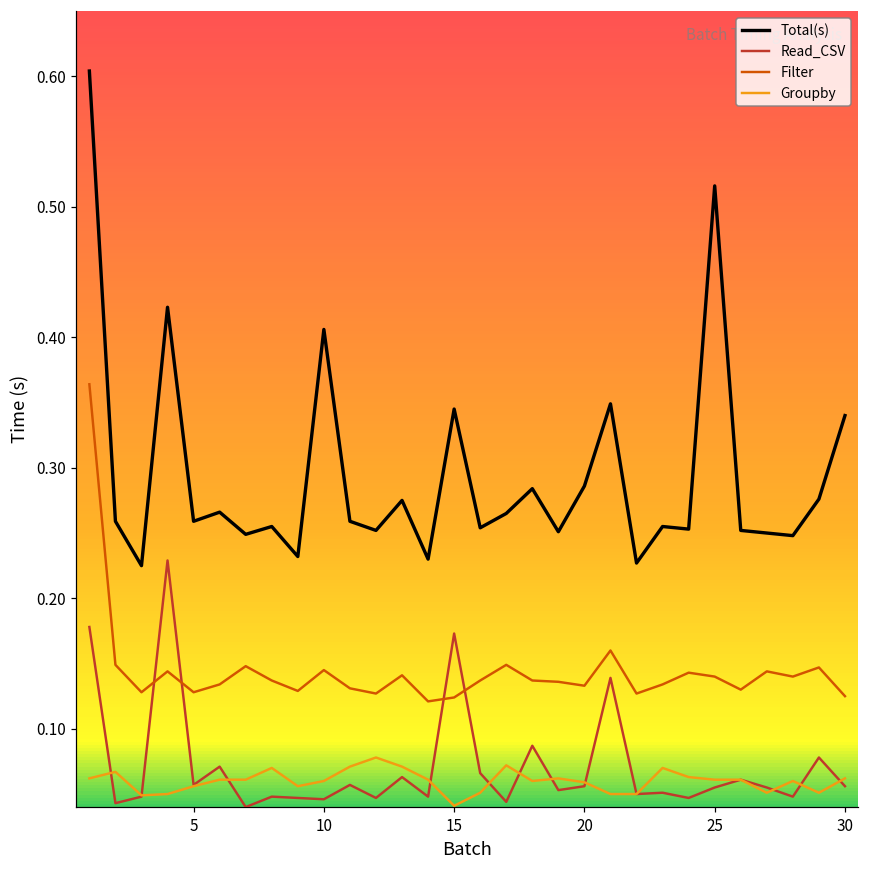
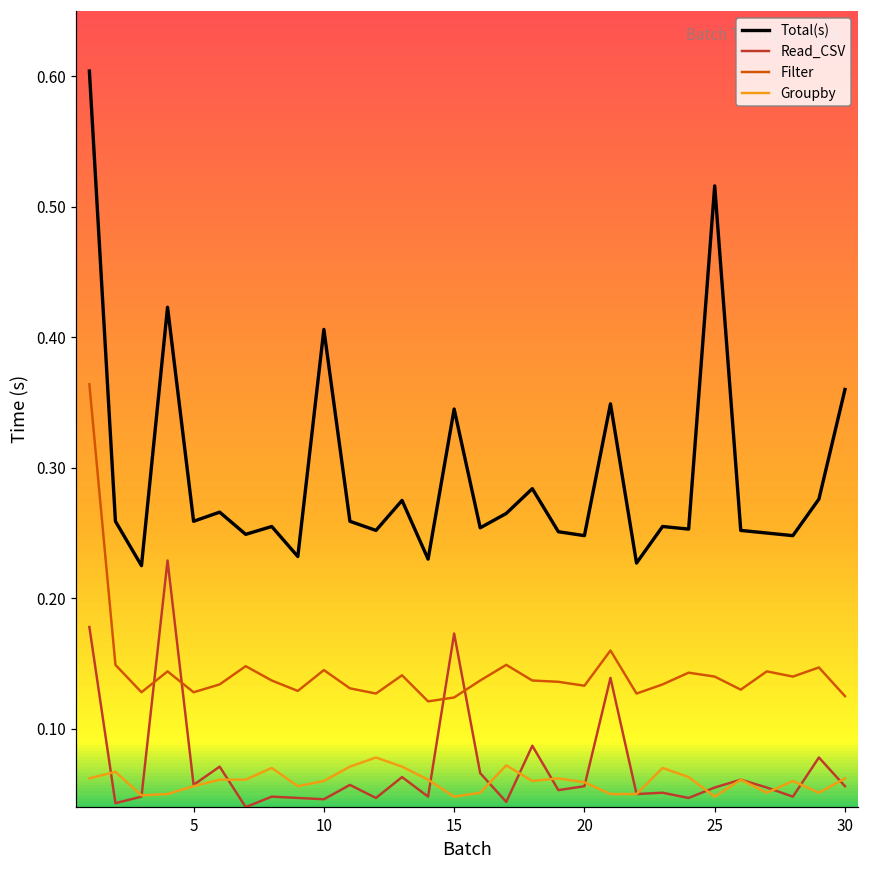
  {
    "Total(s)": {
      "5": 0.259,
      "10": 0.406,
      "15": 0.345,
-     "20": 0.286,
+     "20": 0.248,
      "25": 0.516,
-     "30": 0.34
+     "30": 0.36
    },
    "Groupby": {
      "10": 0.060,
-     "15": 0.041,
+     "15": 0.048,
      "20": 0.059,
-     "25": 0.061,
+     "25": 0.048,
      "30": 0.062
    }
  }
